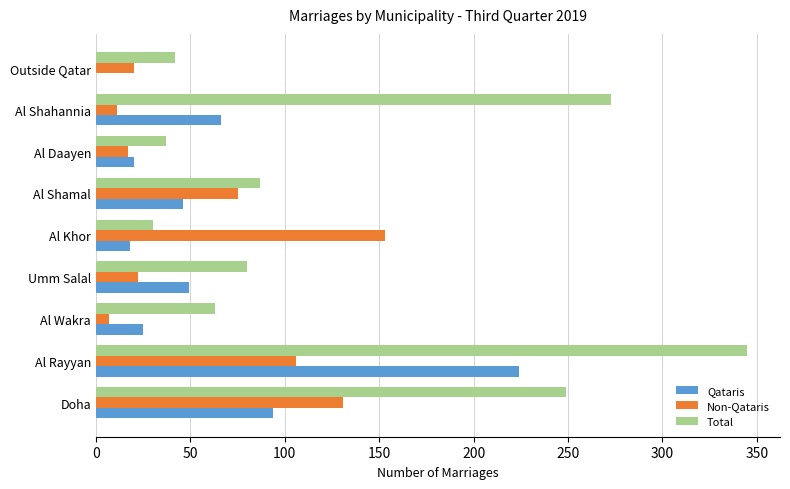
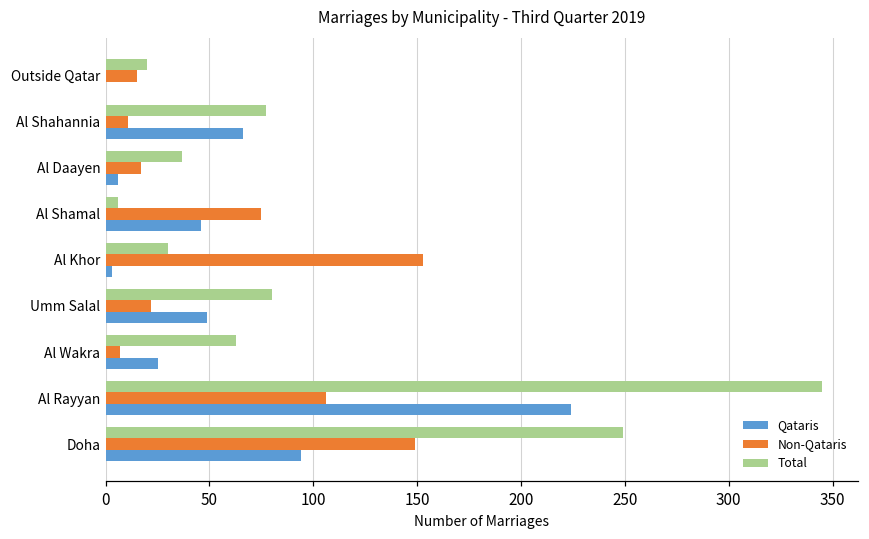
  {
    "Qataris": {
      "Outside Qatar": 0,
      "Al Shahannia": 66,
-     "Al Daayen": 20,
+     "Al Daayen": 6,
      "Al Shamal": 46,
-     "Al Khor": 18,
+     "Al Khor": 3,
      "Umm Salal": 49,
      "Al Wakra": 25,
      "Al Rayyan": 224,
      "Doha": 94
    },
    "Non-Qataris": {
-     "Outside Qatar": 20,
+     "Outside Qatar": 15,
      "Al Shahannia": 11,
      "Al Daayen": 17,
      "Al Shamal": 75,
      "Al Khor": 153,
      "Umm Salal": 22,
      "Al Wakra": 7,
      "Al Rayyan": 106,
-     "Doha": 131
+     "Doha": 149
    },
    "Total": {
-     "Outside Qatar": 42,
-     "Al Shahannia": 273,
+     "Outside Qatar": 20,
+     "Al Shahannia": 77,
      "Al Daayen": 37,
-     "Al Shamal": 87,
+     "Al Shamal": 6,
      "Al Khor": 30,
      "Umm Salal": 80,
      "Al Wakra": 63,
      "Al Rayyan": 345,
      "Doha": 249
    }
  }
